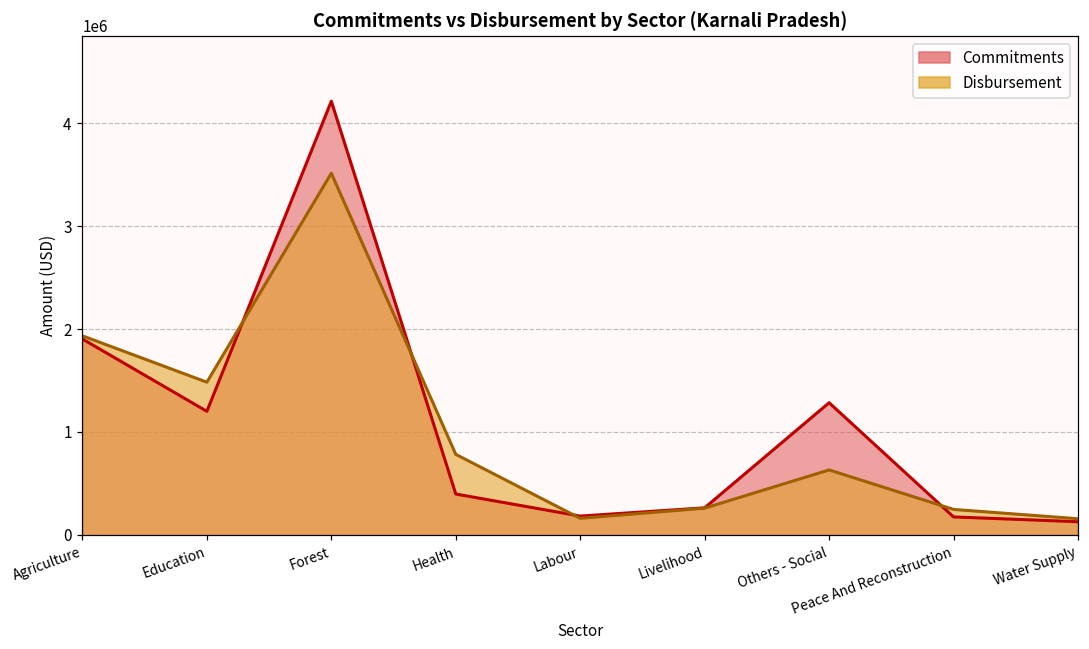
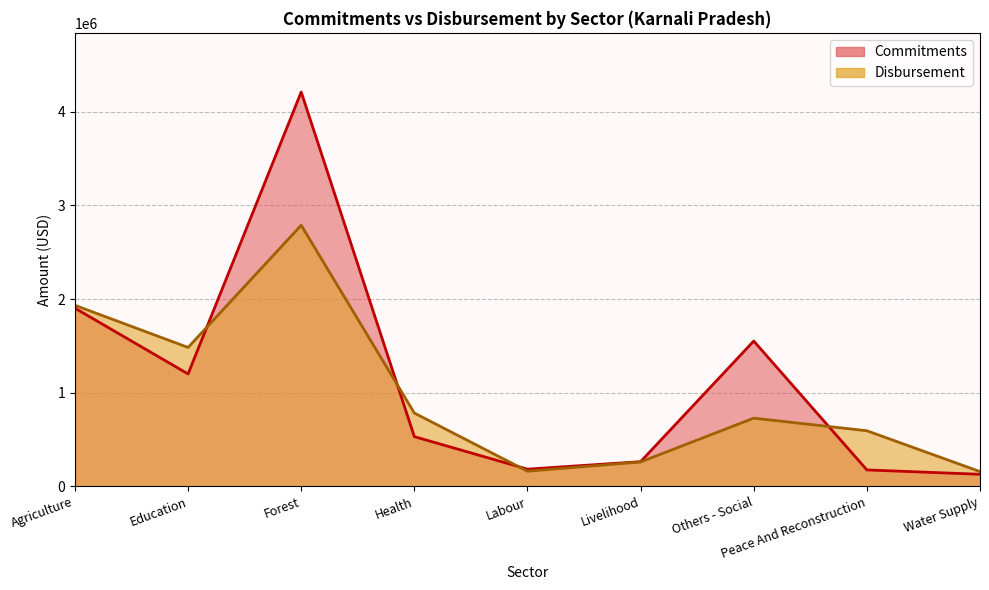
  {
    "Commitments": {
      "Agriculture": 1900000,
      "Education": 1200000,
      "Forest": 4200000,
-     "Health": 400000,
-     "Others - Social": 1300000,
+     "Health": 500000,
+     "Others - Social": 1600000,
      "Peace And Reconstruction": 200000,
      "Water Supply": 100000
    },
    "Disbursement": {
      "Agriculture": 1900000,
      "Education": 1500000,
-     "Forest": 3500000,
+     "Forest": 2800000,
      "Health": 800000,
-     "Others - Social": 600000,
-     "Peace And Reconstruction": 200000,
+     "Others - Social": 700000,
+     "Peace And Reconstruction": 600000,
      "Water Supply": 200000
    }
  }
